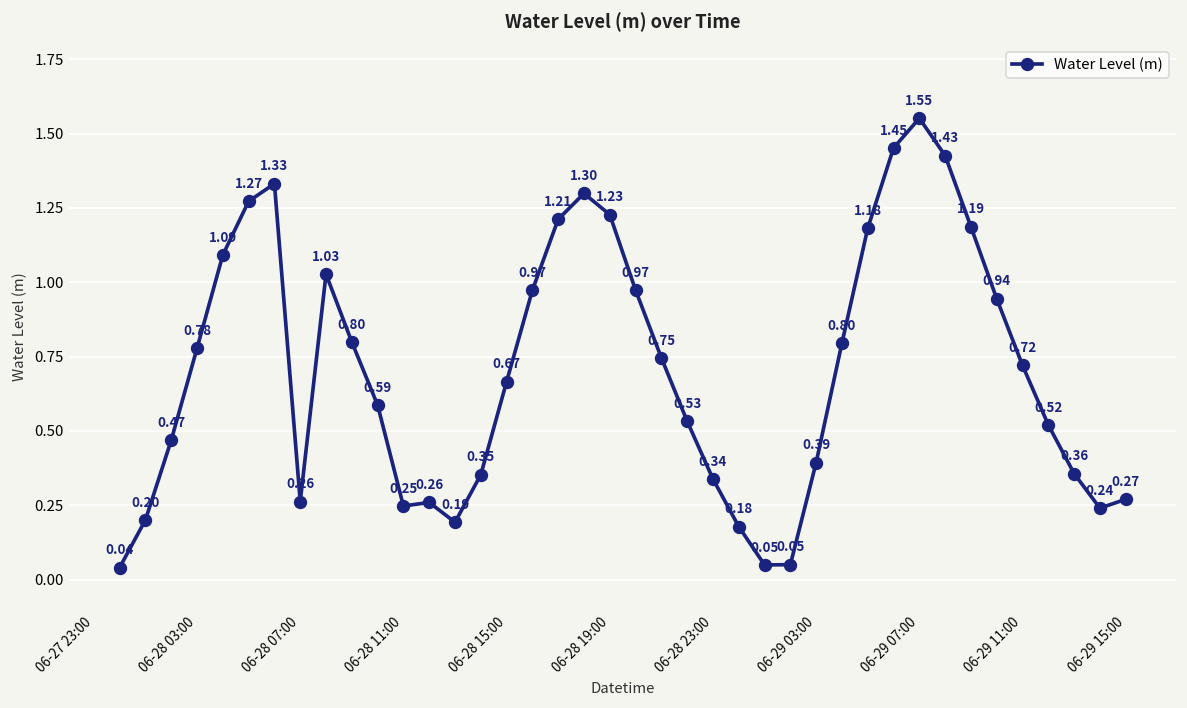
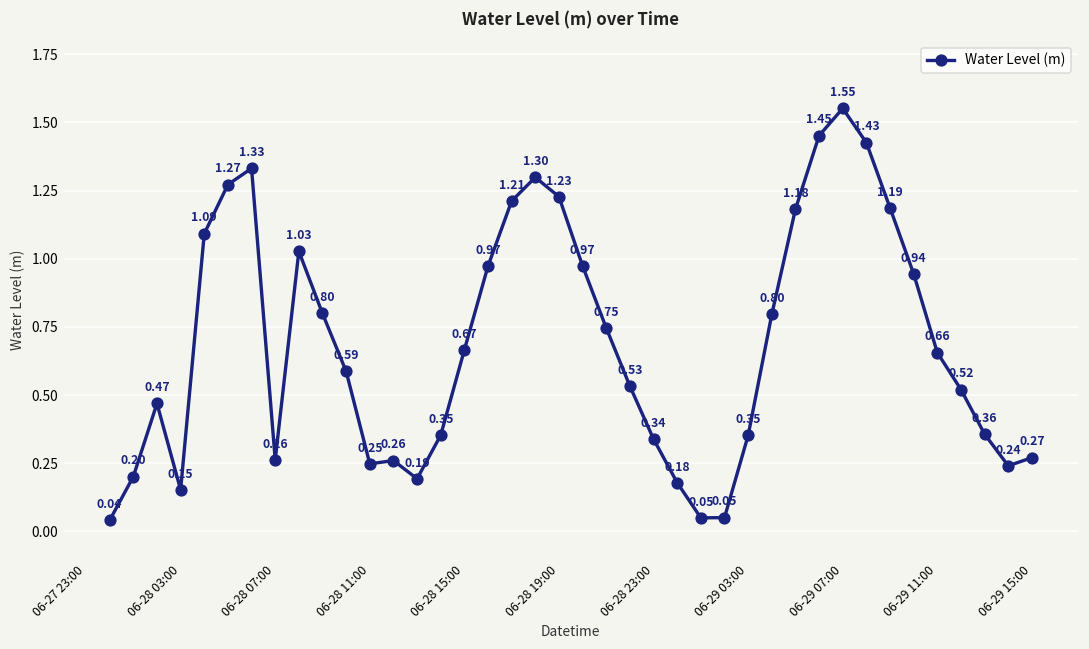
  {
-   "06-28 03:00": 0.78,
+   "06-28 03:00": 0.15,
    "06-28 07:00": 0.26,
    "06-28 11:00": 0.25,
    "06-28 15:00": 0.67,
    "06-28 19:00": 1.23,
    "06-28 23:00": 0.34,
-   "06-29 03:00": 0.39,
+   "06-29 03:00": 0.35,
    "06-29 07:00": 1.55,
-   "06-29 11:00": 0.72,
+   "06-29 11:00": 0.66,
    "06-29 15:00": 0.27
  }
